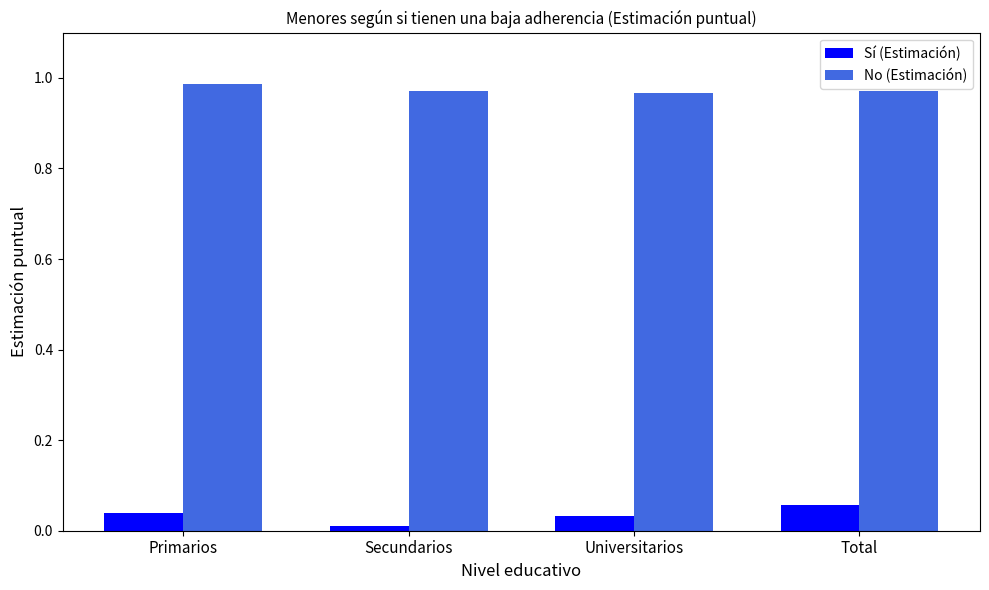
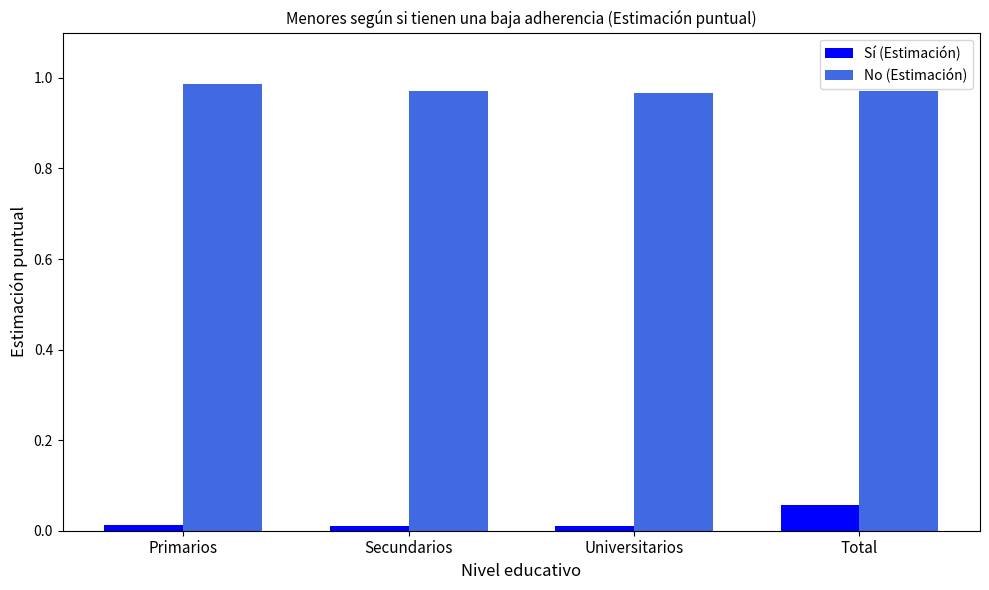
  {
    "Sí (Estimación)": {
-     "Primarios": 0.04,
+     "Primarios": 0.01,
      "Secundarios": 0.01,
-     "Universitarios": 0.03,
+     "Universitarios": 0.01,
      "Total": 0.06
    },
    "No (Estimación)": {
      "Primarios": 0.99,
      "Secundarios": 0.97,
      "Universitarios": 0.97,
      "Total": 0.97
    }
  }
